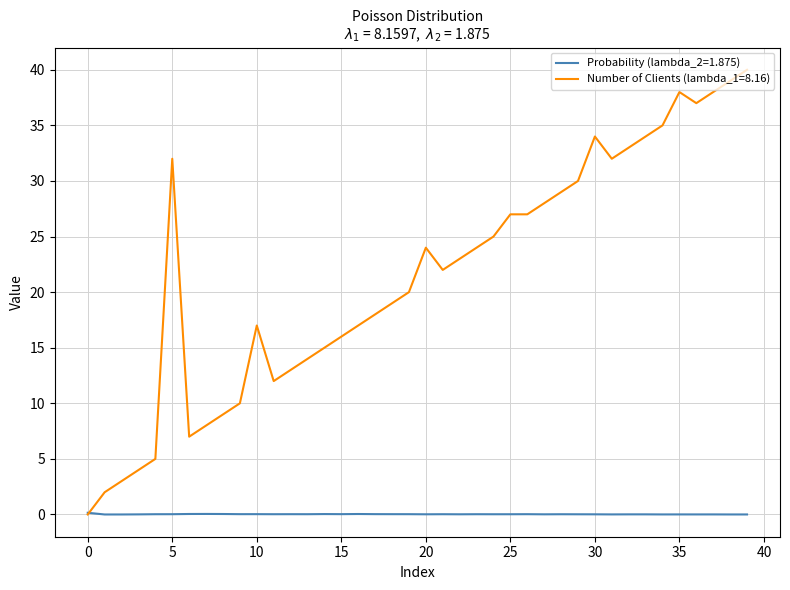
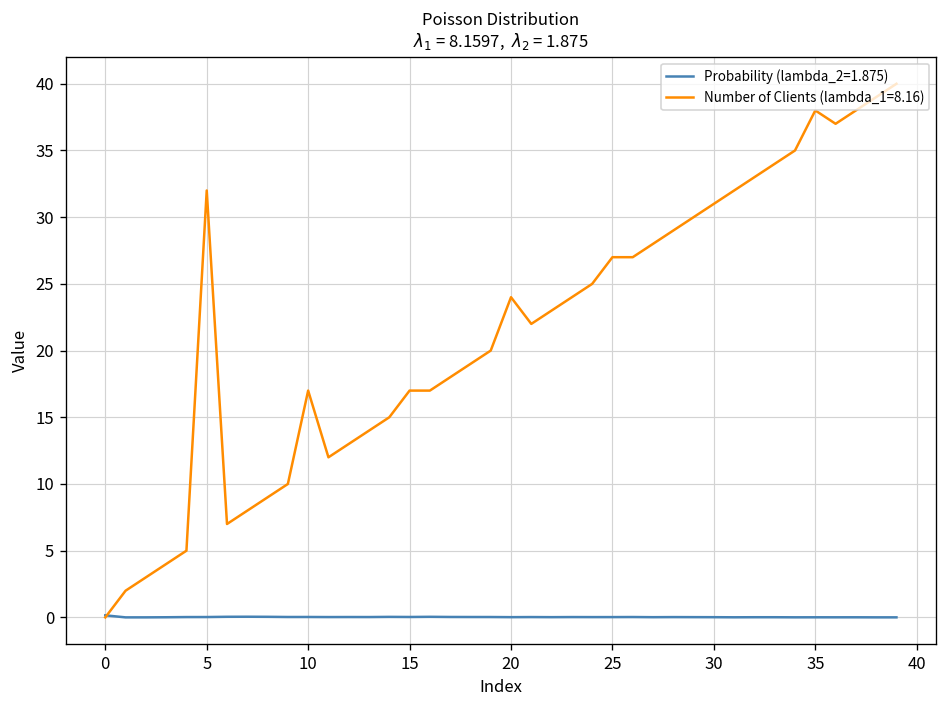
  {
    "Probability (lambda_2=1.875)": {
      "5": 0,
      "10": 0,
      "15": 0,
      "20": 0,
      "25": 0,
      "30": 0,
      "35": 0
    },
    "Number of Clients (lambda_1=8.16)": {
      "5": 32,
      "10": 17,
-     "15": 16,
+     "15": 17,
      "20": 24,
      "25": 27,
-     "30": 34,
+     "30": 31,
      "35": 38
    }
  }
